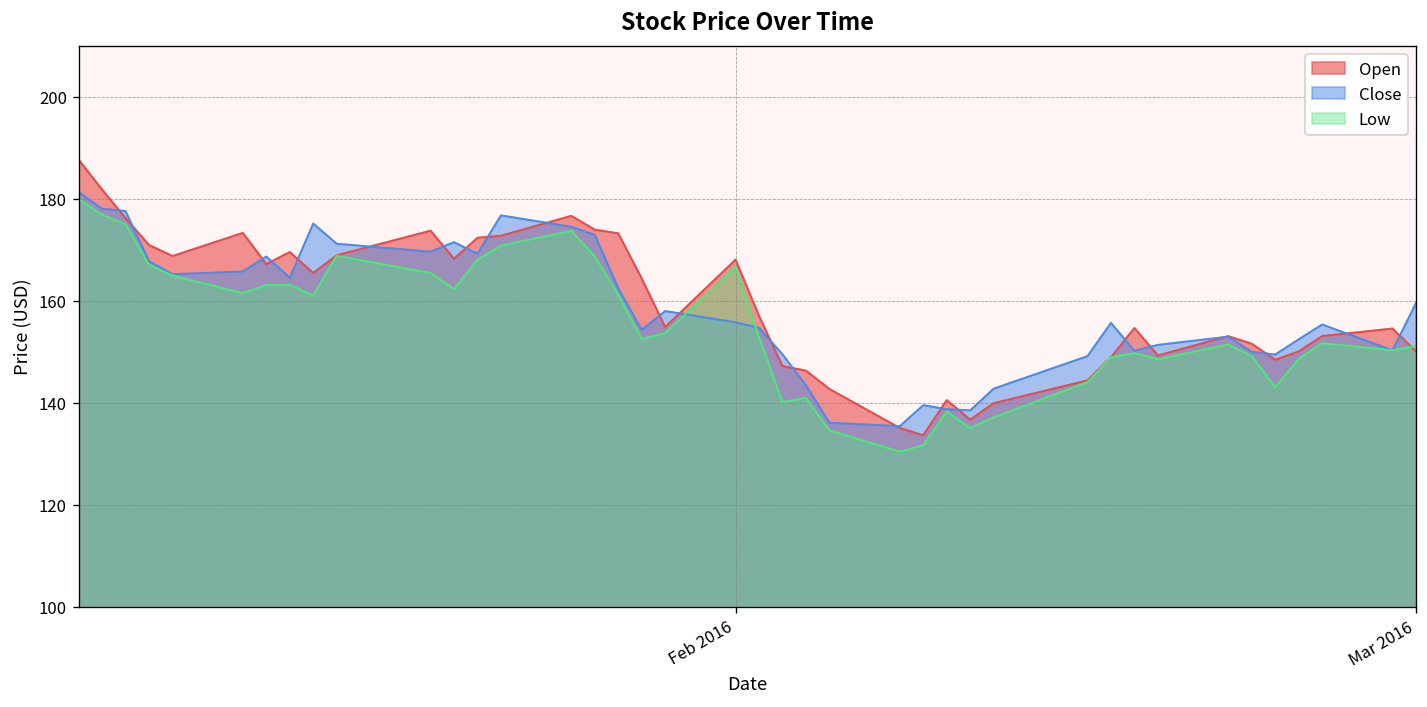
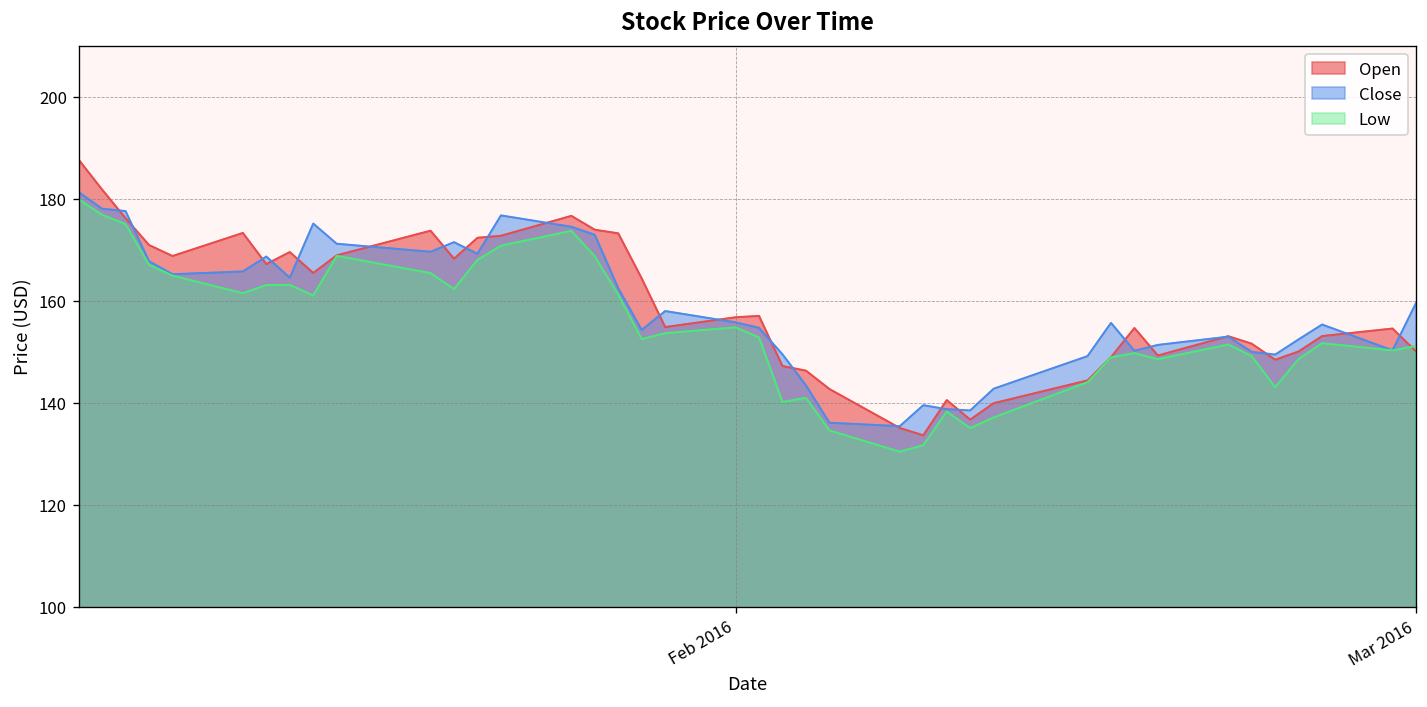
  {
    "Open": {
-     "Feb 2016": 168,
+     "Feb 2016": 157,
      "Mar 2016": 150
    },
    "Close": {
      "Feb 2016": 156,
      "Mar 2016": 160
    },
    "Low": {
-     "Feb 2016": 167,
+     "Feb 2016": 155,
      "Mar 2016": 151
    }
  }
